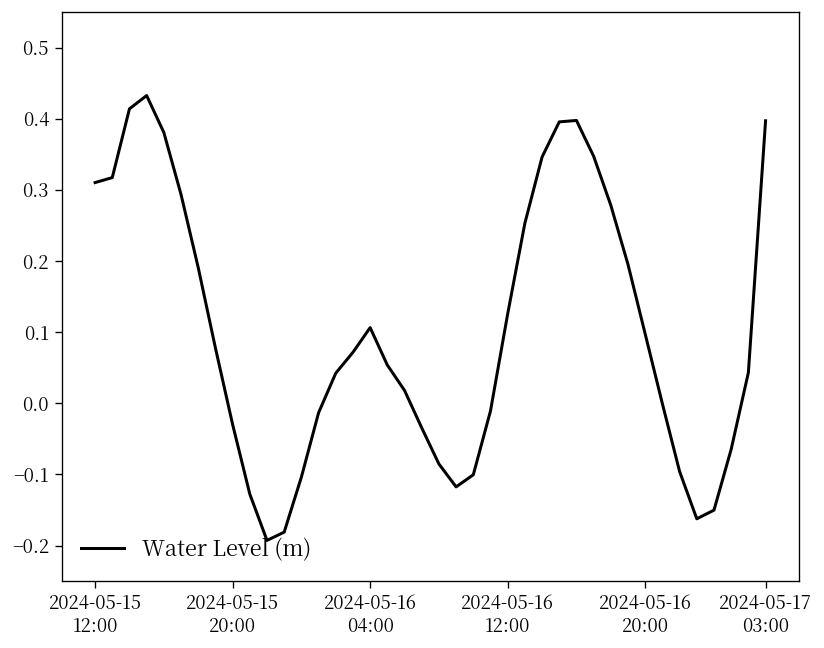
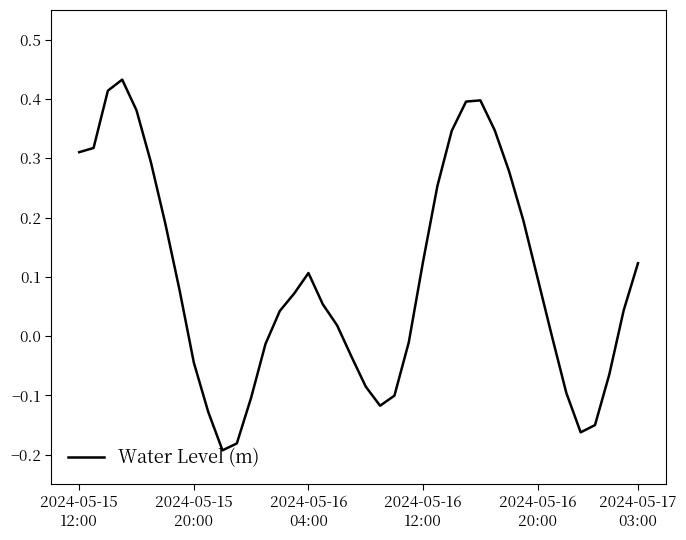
  {
    "2024-05-15 12:00": 0.31,
-   "2024-05-15 20:00": -0.03,
+   "2024-05-15 20:00": -0.04,
    "2024-05-16 04:00": 0.11,
    "2024-05-16 12:00": 0.13,
    "2024-05-16 20:00": 0.10,
-   "2024-05-17 03:00": 0.40
+   "2024-05-17 03:00": 0.12
  }
